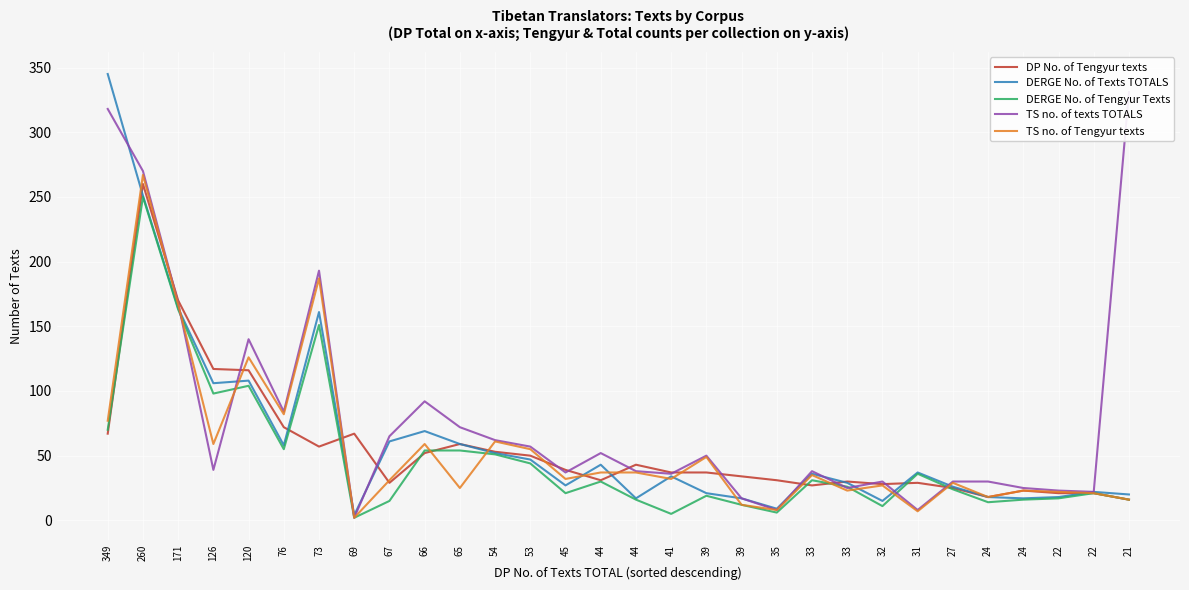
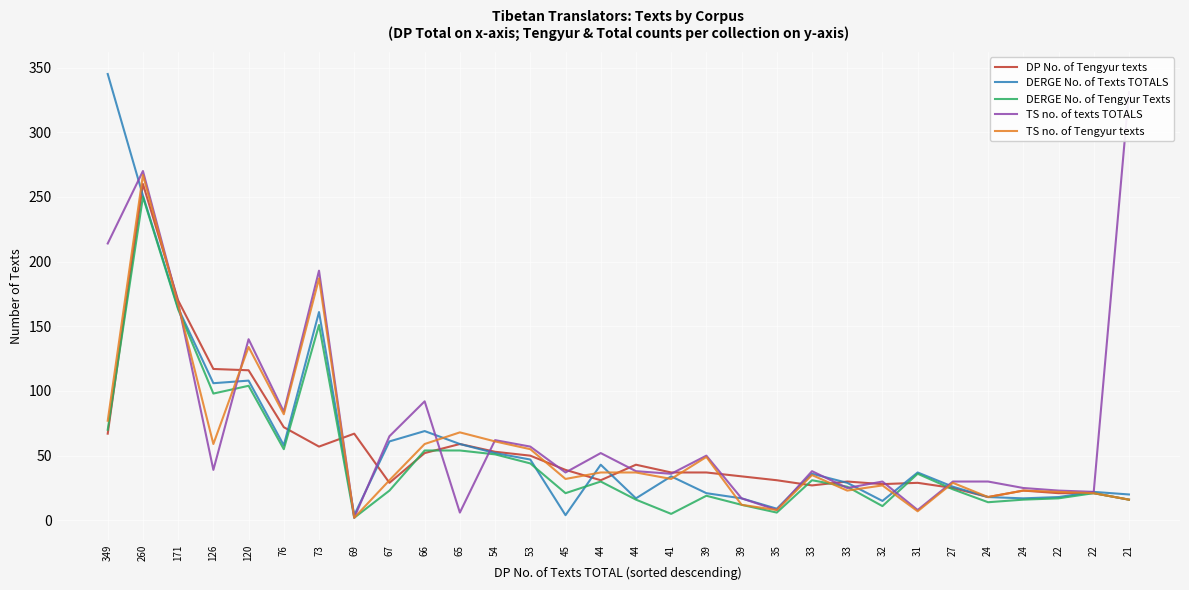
  {
    "DP No. of Tengyur texts": {
      "349": 67,
      "260": 260,
      "171": 170,
      "126": 117,
      "120": 116,
      "76": 72,
      "73": 57,
      "69": 67,
      "67": 29,
      "66": 52,
      "53": 50,
      "45": 39,
      "35": 31,
      "31": 29
    },
    "DERGE No. of Texts TOTALS": {
      "349": 345,
      "126": 106,
      "120": 108,
      "76": 58,
      "73": 161,
      "69": 4,
      "67": 61,
      "66": 69,
      "53": 47,
-     "45": 27,
+     "45": 4,
      "32": 15,
      "21": 20
    },
    "DERGE No. of Tengyur Texts": {
      "349": 70,
      "126": 98,
      "120": 104,
      "76": 55,
      "73": 151,
-     "67": 15,
+     "67": 23,
      "66": 54,
      "65": 54,
      "53": 44,
      "45": 21,
      "41": 5,
      "35": 6,
      "32": 11
    },
    "TS no. of texts TOTALS": {
-     "349": 318,
+     "349": 214,
      "260": 270,
      "126": 39,
      "120": 140,
      "76": 84,
      "73": 193,
      "67": 65,
      "66": 92,
-     "65": 72,
+     "65": 6,
      "53": 57,
      "45": 37,
      "32": 30
    },
    "TS no. of Tengyur texts": {
      "349": 77,
      "260": 267,
      "126": 59,
-     "120": 126,
+     "120": 134,
      "76": 82,
      "73": 187,
      "67": 31,
      "66": 59,
-     "65": 25,
+     "65": 68,
      "53": 55,
      "45": 32
    }
  }
